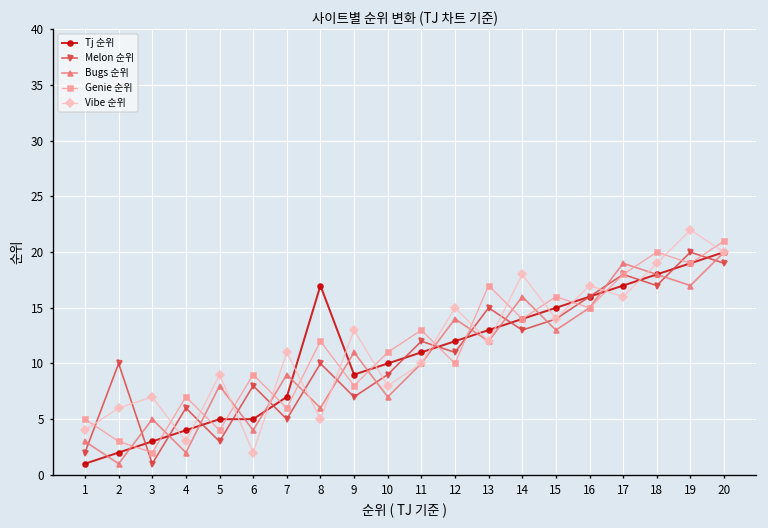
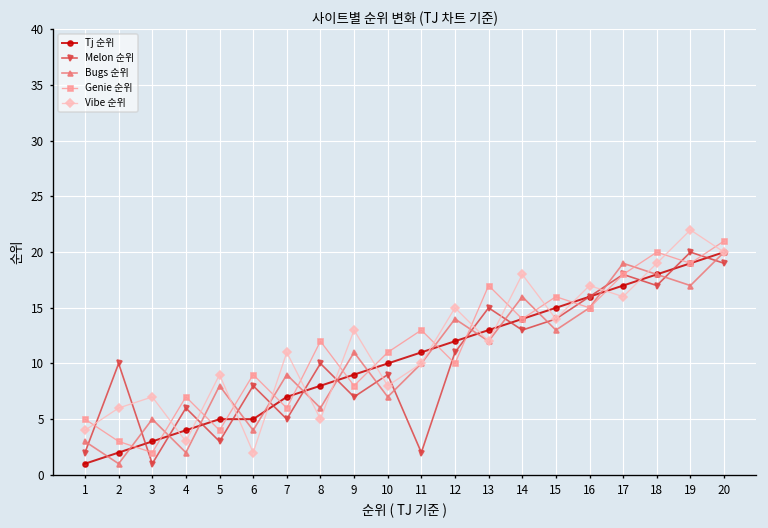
  {
    "Tj 순위": {
      "1": 1,
      "2": 2,
      "3": 3,
      "4": 4,
      "5": 5,
      "6": 5,
      "7": 7,
-     "8": 17,
+     "8": 8,
      "9": 9,
      "10": 10,
      "11": 11,
      "12": 12,
      "13": 13,
      "15": 15,
      "17": 17
    },
    "Melon 순위": {
      "1": 2,
      "2": 10,
      "3": 1,
      "4": 6,
      "5": 3,
      "6": 8,
      "7": 5,
      "8": 10,
      "9": 7,
      "10": 9,
-     "11": 12,
+     "11": 2,
      "12": 11,
      "13": 15,
      "14": 13,
      "18": 17,
      "19": 20,
      "20": 19
    }
  }
